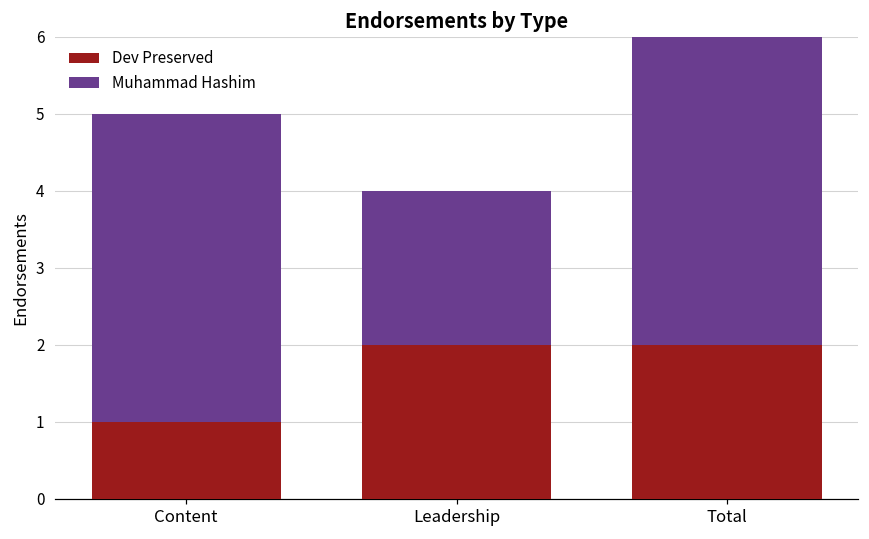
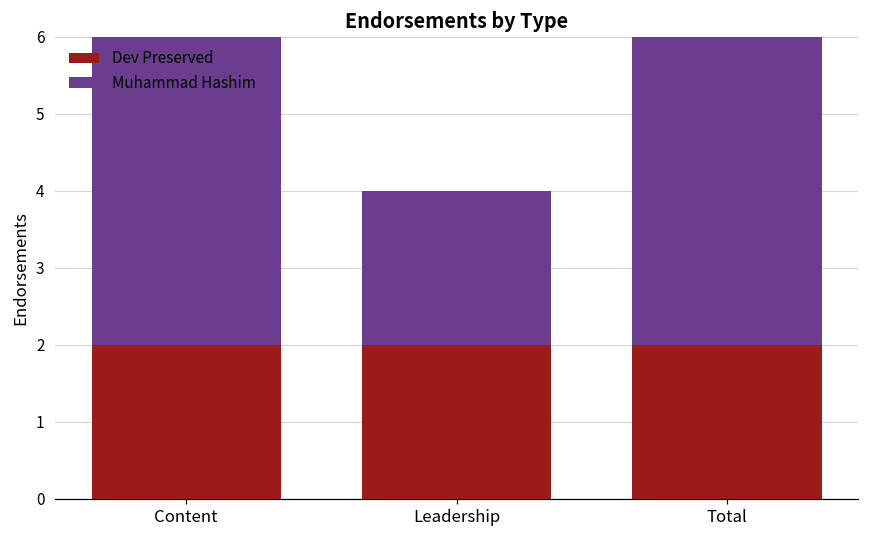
  {
    "Dev Preserved": {
-     "Content": 1,
+     "Content": 2,
      "Leadership": 2,
      "Total": 2
    },
    "Muhammad Hashim": {
      "Content": 4,
      "Leadership": 2,
      "Total": 4
    }
  }
